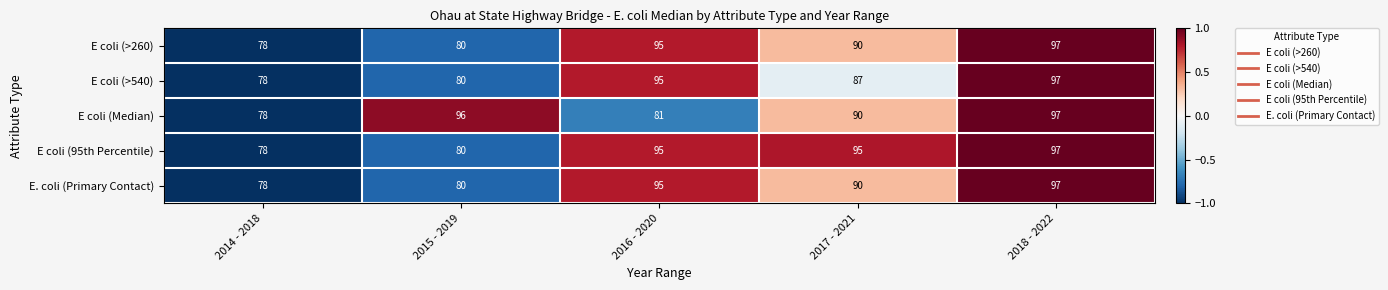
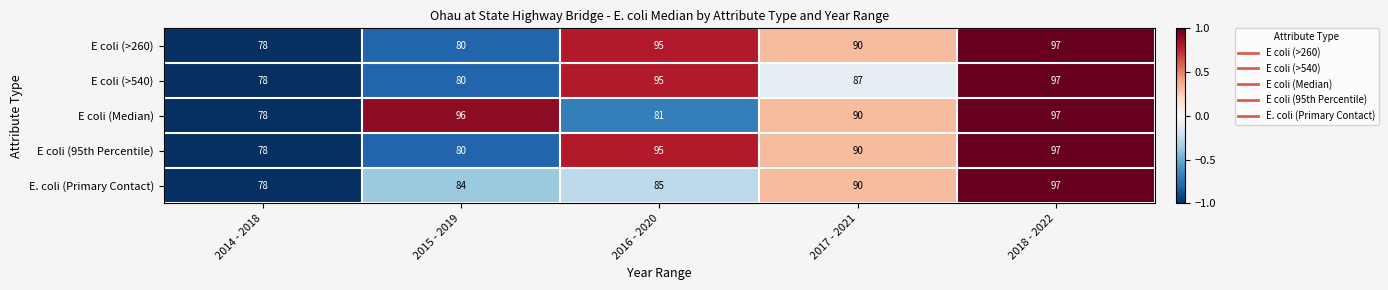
  {
    "E coli (>260)": {
      "2014 - 2018": 78,
      "2015 - 2019": 80,
      "2016 - 2020": 95,
      "2017 - 2021": 90,
      "2018 - 2022": 97
    },
    "E coli (>540)": {
      "2014 - 2018": 78,
      "2015 - 2019": 80,
      "2016 - 2020": 95,
      "2017 - 2021": 87,
      "2018 - 2022": 97
    },
    "E coli (Median)": {
      "2014 - 2018": 78,
      "2015 - 2019": 96,
      "2016 - 2020": 81,
      "2017 - 2021": 90,
      "2018 - 2022": 97
    },
    "E coli (95th Percentile)": {
      "2014 - 2018": 78,
      "2015 - 2019": 80,
      "2016 - 2020": 95,
-     "2017 - 2021": 95,
+     "2017 - 2021": 90,
      "2018 - 2022": 97
    },
    "E. coli (Primary Contact)": {
      "2014 - 2018": 78,
-     "2015 - 2019": 80,
-     "2016 - 2020": 95,
+     "2015 - 2019": 84,
+     "2016 - 2020": 85,
      "2017 - 2021": 90,
      "2018 - 2022": 97
    }
  }
